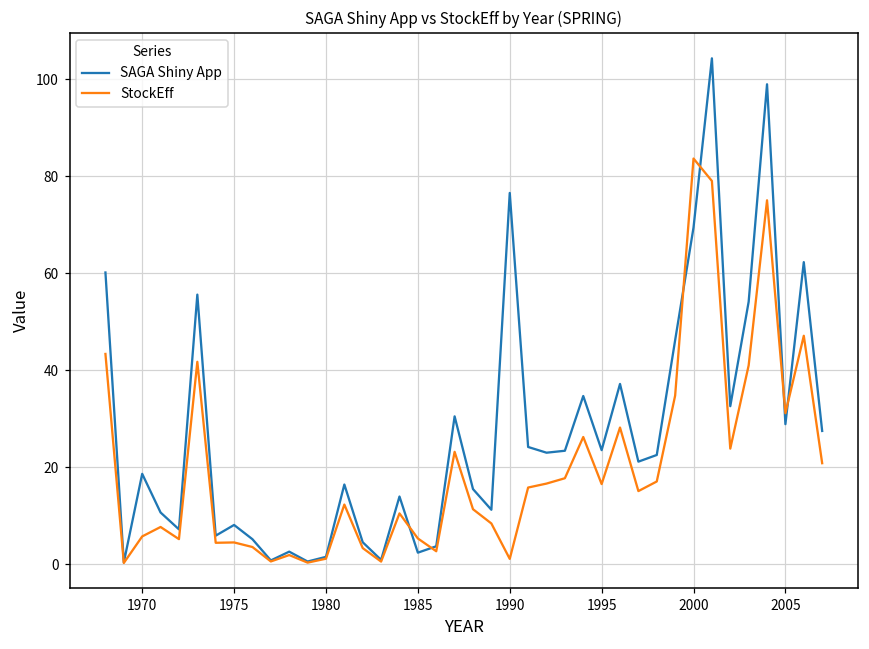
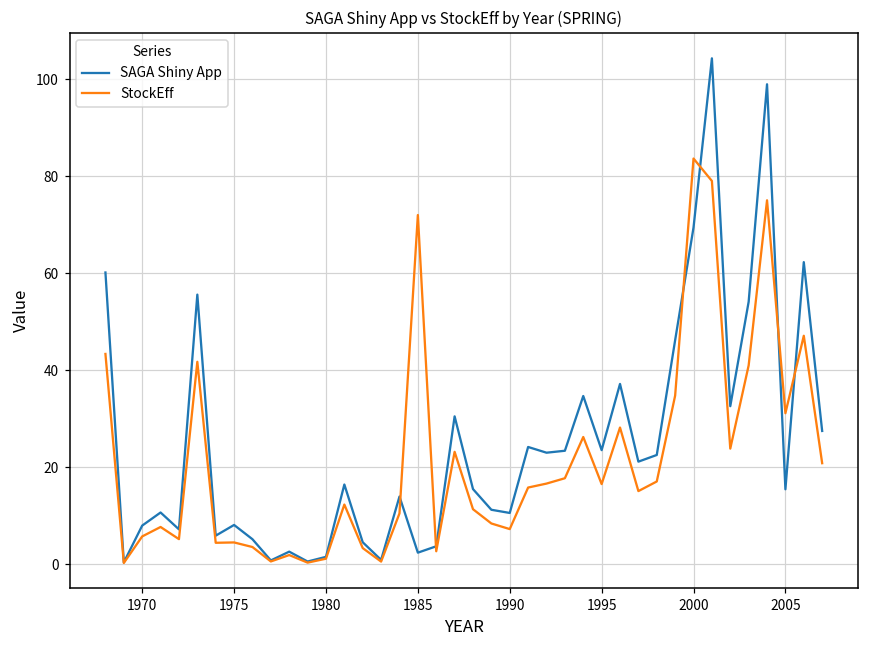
  {
    "SAGA Shiny App": {
-     "1970": 19,
+     "1970": 8,
      "1975": 8,
      "1985": 2,
-     "1990": 77,
+     "1990": 11,
      "1995": 24,
      "2000": 69,
-     "2005": 29
+     "2005": 15
    },
    "StockEff": {
      "1970": 6,
      "1975": 5,
-     "1985": 5,
-     "1990": 1,
+     "1985": 72,
+     "1990": 7,
      "1995": 17,
      "2000": 84,
      "2005": 31
    }
  }
